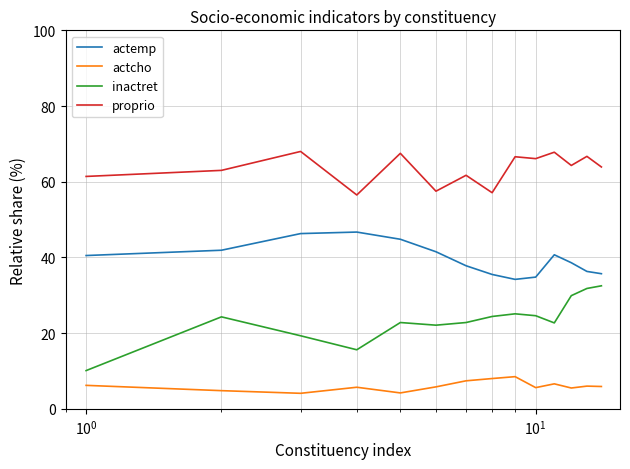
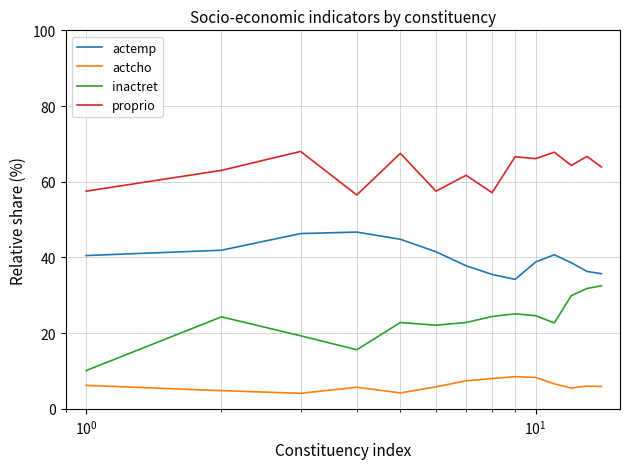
  {
    "actemp": {
      "10^0": 41,
-     "10^1": 35
+     "10^1": 39
    },
    "actcho": {
      "10^0": 6,
-     "10^1": 6
+     "10^1": 8
    },
    "inactret": {
      "10^0": 10,
      "10^1": 25
    },
    "proprio": {
-     "10^0": 61,
+     "10^0": 58,
      "10^1": 66
    }
  }
